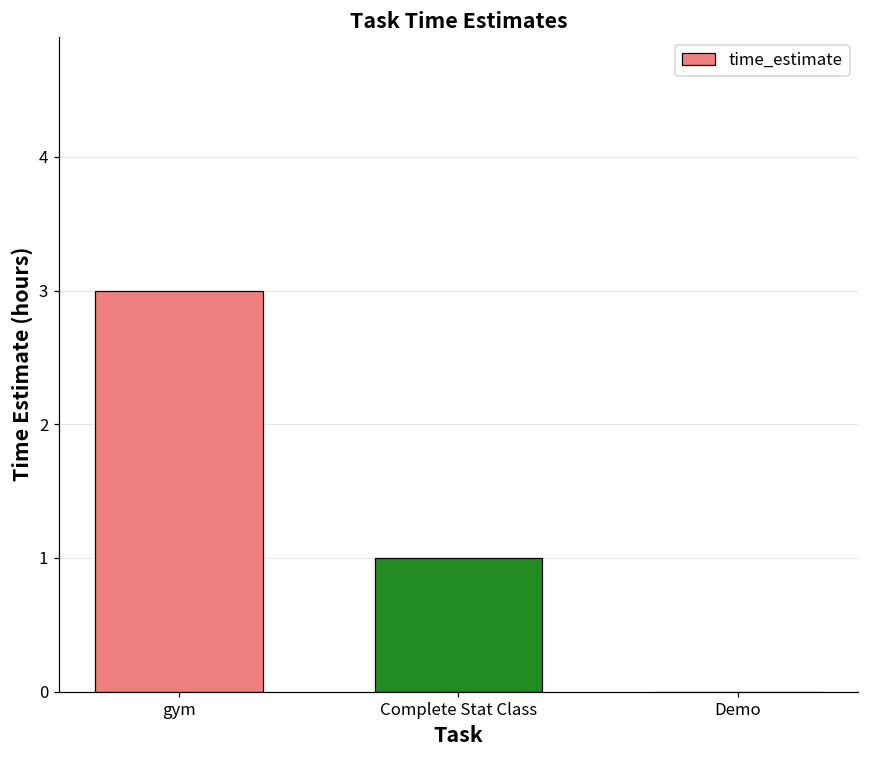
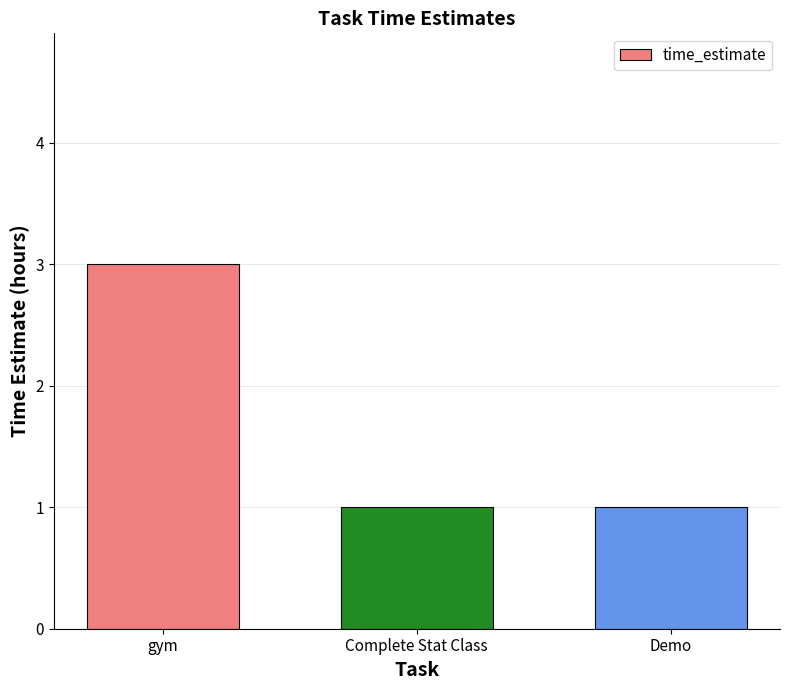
  {
    "gym": 3,
    "Complete Stat Class": 1,
-   "Demo": 0
+   "Demo": 1
  }
